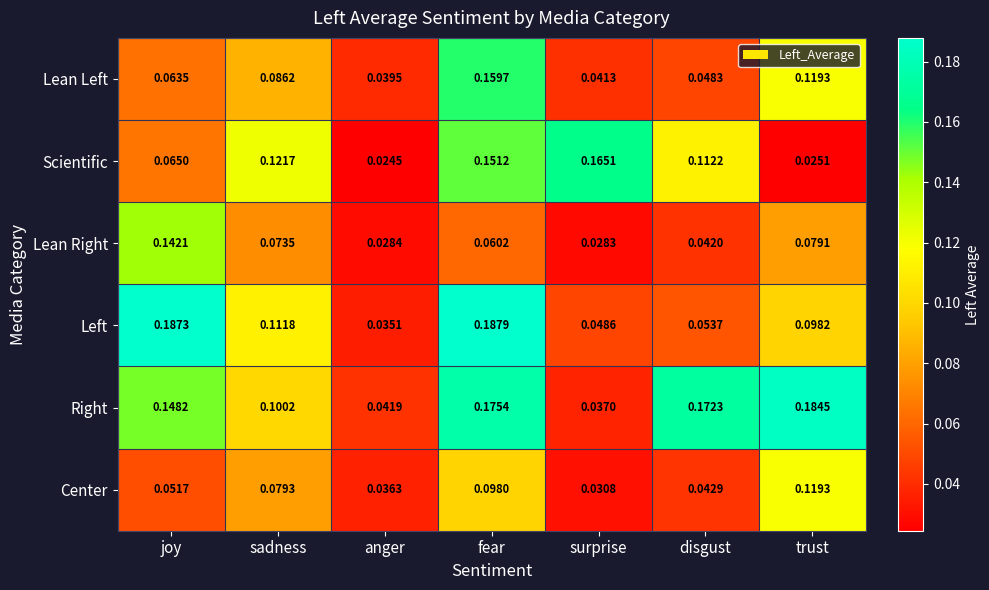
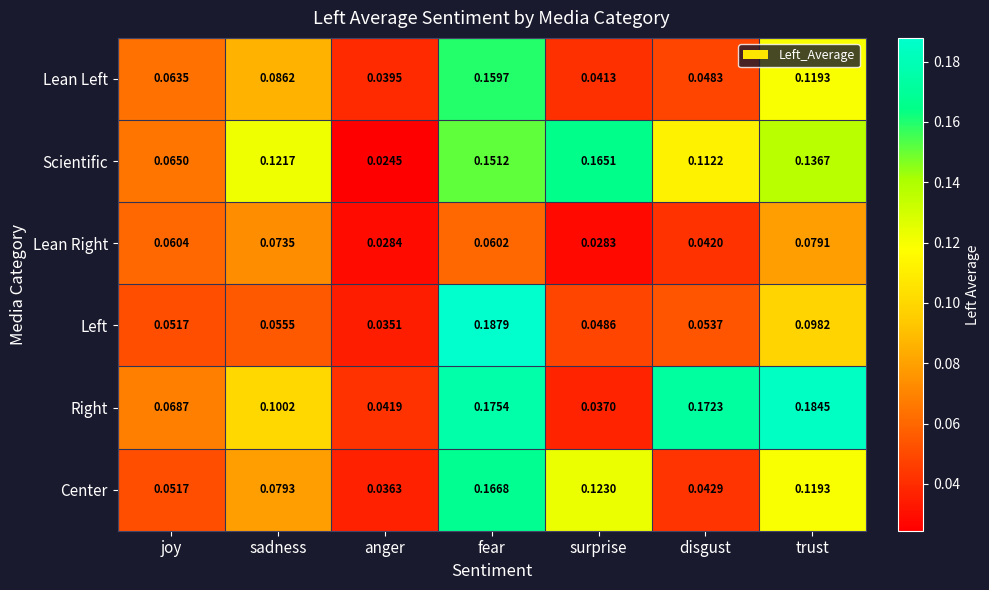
  {
    "Lean Left": {
      "joy": 0.0635,
      "sadness": 0.0862,
      "anger": 0.0395,
      "fear": 0.1597,
      "surprise": 0.0413,
      "disgust": 0.0483,
      "trust": 0.1193
    },
    "Scientific": {
      "joy": 0.0650,
      "sadness": 0.1217,
      "anger": 0.0245,
      "fear": 0.1512,
      "surprise": 0.1651,
      "disgust": 0.1122,
-     "trust": 0.0251
+     "trust": 0.1367
    },
    "Lean Right": {
-     "joy": 0.1421,
+     "joy": 0.0604,
      "sadness": 0.0735,
      "anger": 0.0284,
      "fear": 0.0602,
      "surprise": 0.0283,
      "disgust": 0.0420,
      "trust": 0.0791
    },
    "Left": {
-     "joy": 0.1873,
-     "sadness": 0.1118,
+     "joy": 0.0517,
+     "sadness": 0.0555,
      "anger": 0.0351,
      "fear": 0.1879,
      "surprise": 0.0486,
      "disgust": 0.0537,
      "trust": 0.0982
    },
    "Right": {
-     "joy": 0.1482,
+     "joy": 0.0687,
      "sadness": 0.1002,
      "anger": 0.0419,
      "fear": 0.1754,
      "surprise": 0.0370,
      "disgust": 0.1723,
      "trust": 0.1845
    },
    "Center": {
      "joy": 0.0517,
      "sadness": 0.0793,
      "anger": 0.0363,
-     "fear": 0.0980,
-     "surprise": 0.0308,
+     "fear": 0.1668,
+     "surprise": 0.1230,
      "disgust": 0.0429,
      "trust": 0.1193
    }
  }
